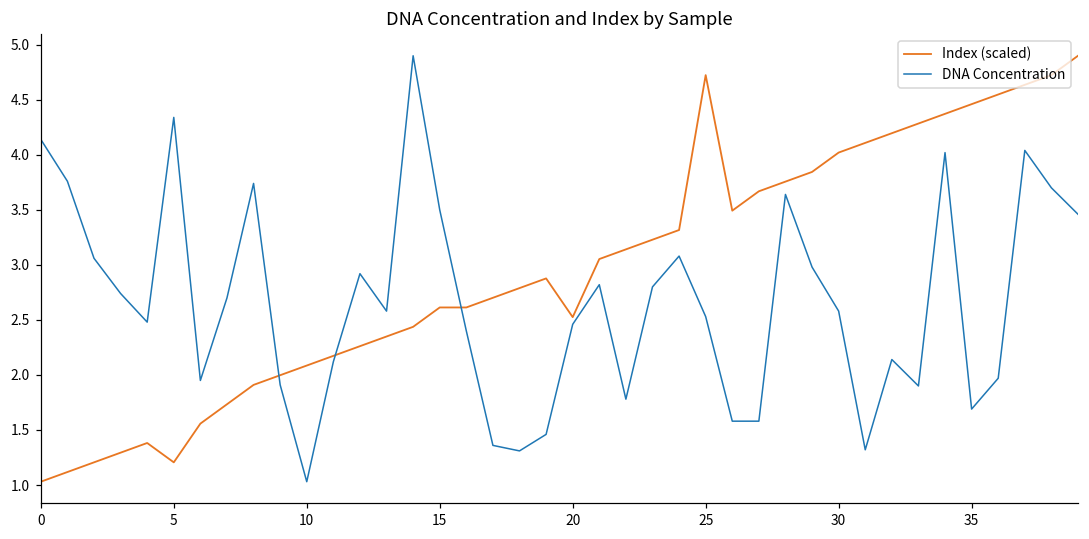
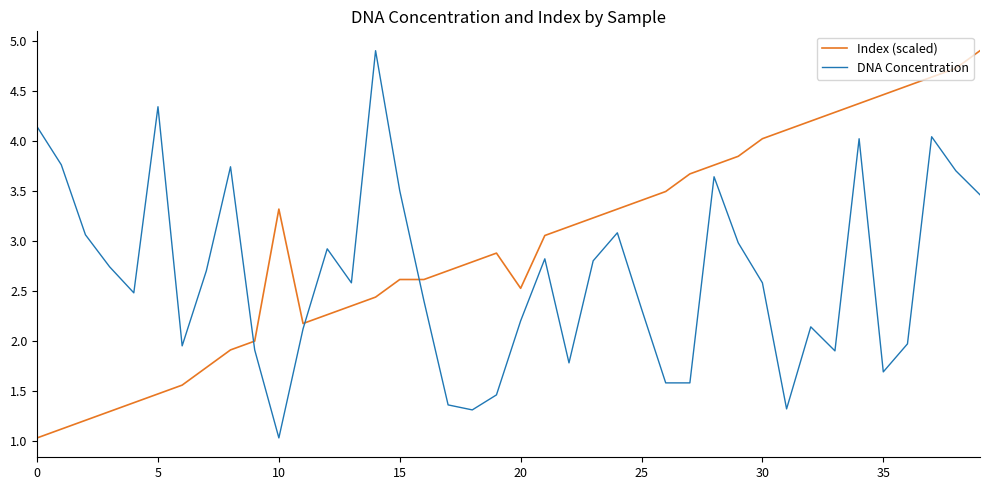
  {
    "Index (scaled)": {
      "0": 1.03,
-     "5": 1.21,
-     "10": 2.09,
+     "5": 1.47,
+     "10": 3.32,
      "15": 2.61,
      "20": 2.53,
-     "25": 4.72,
+     "25": 3.40,
      "30": 4.02,
      "35": 4.46
    },
    "DNA Concentration": {
      "0": 4.14,
      "5": 4.34,
      "10": 1.03,
      "15": 3.50,
-     "20": 2.46,
-     "25": 2.53,
+     "20": 2.20,
+     "25": 2.32,
      "30": 2.58,
      "35": 1.69
    }
  }
